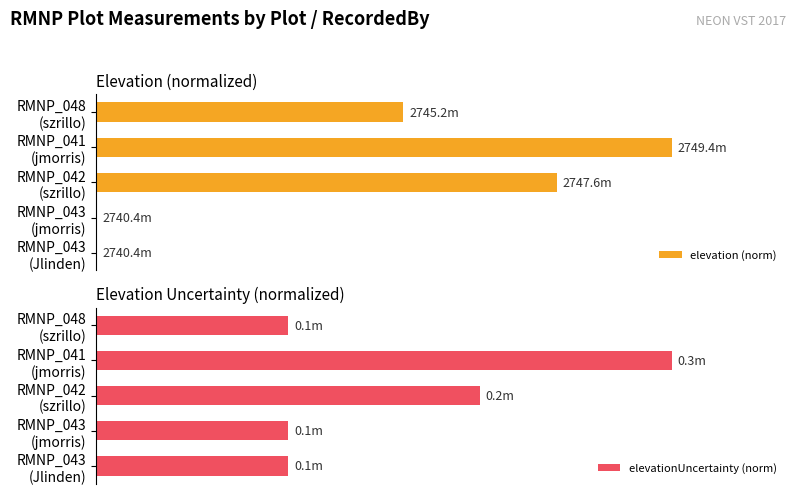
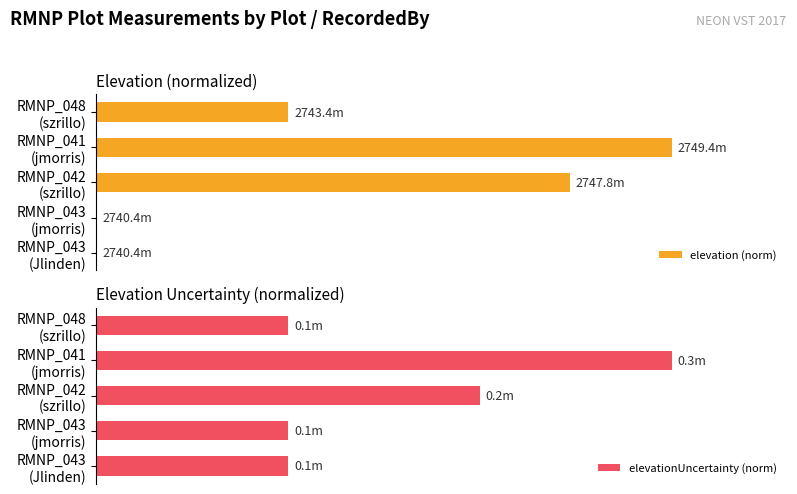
  {
    "Elevation (normalized)": {
-     "RMNP_048 (szrillo)": "2745.2m",
-     "RMNP_042 (szrillo)": "2747.6m"
+     "RMNP_048 (szrillo)": "2743.4m",
+     "RMNP_042 (szrillo)": "2747.8m"
    }
  }
